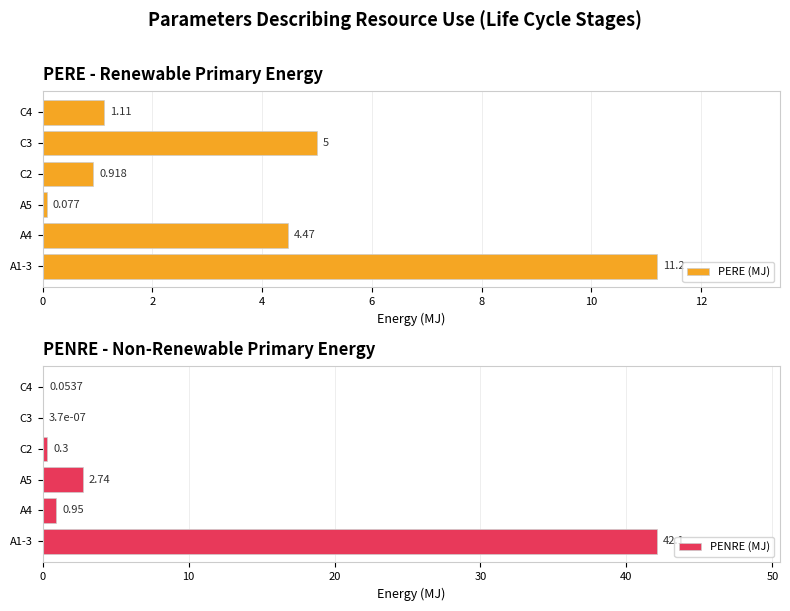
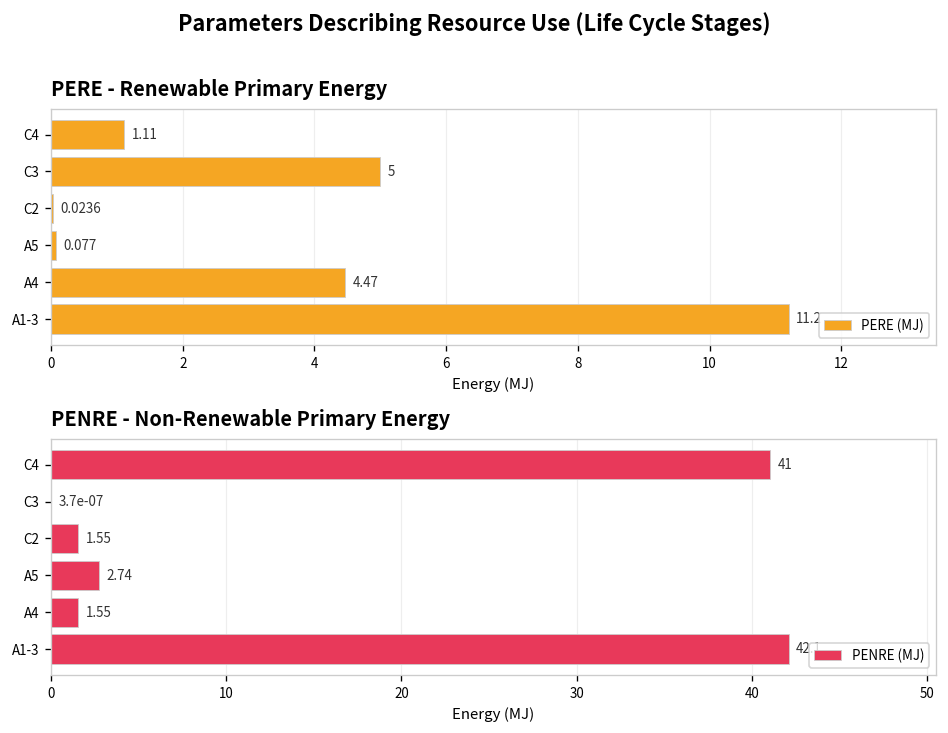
  {
    "PERE - Renewable Primary Energy": {
      "C4": "1.11",
      "C3": "5",
-     "C2": "0.918",
+     "C2": "0.0236",
      "A5": "0.077",
      "A4": "4.47"
    },
    "PENRE - Non-Renewable Primary Energy": {
-     "C4": "0.0537",
+     "C4": "41",
      "C3": "3.7e-07",
-     "C2": "0.3",
+     "C2": "1.55",
      "A5": "2.74",
-     "A4": "0.95"
+     "A4": "1.55"
    }
  }
